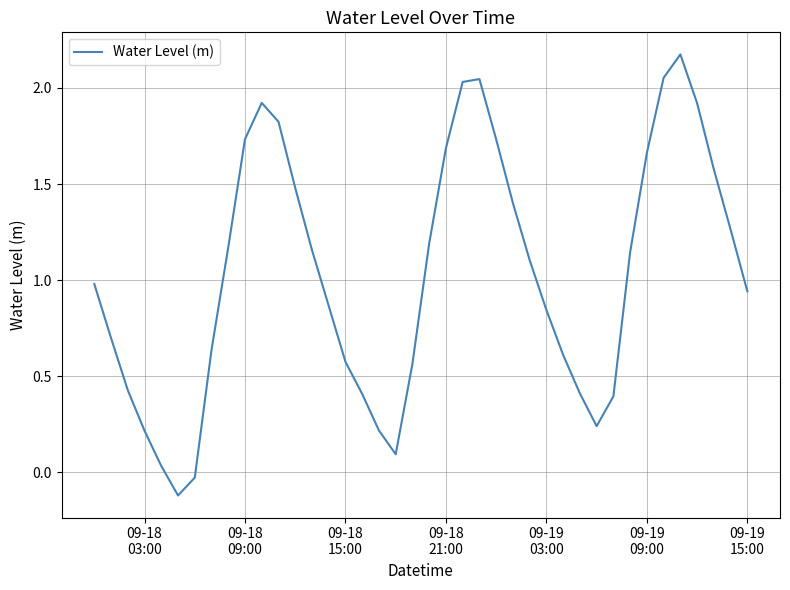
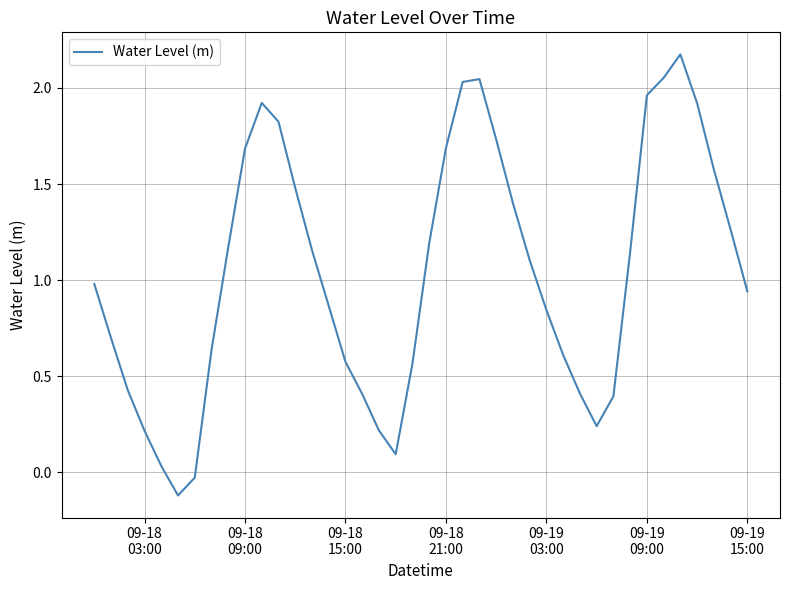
  {
    "09-18 03:00": 0.21,
-   "09-18 09:00": 1.73,
+   "09-18 09:00": 1.68,
    "09-18 15:00": 0.57,
    "09-18 21:00": 1.69,
    "09-19 03:00": 0.84,
-   "09-19 09:00": 1.66,
+   "09-19 09:00": 1.96,
    "09-19 15:00": 0.94
  }
